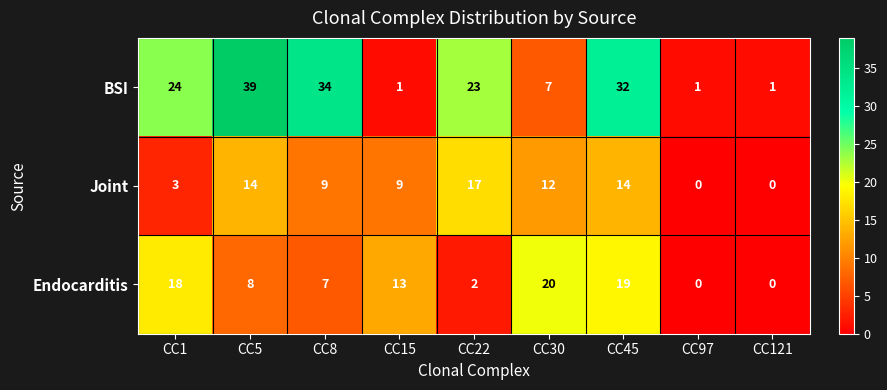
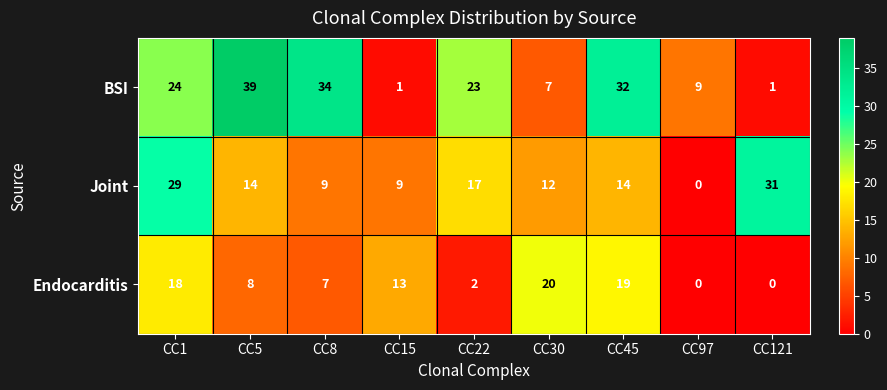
  {
    "BSI": {
      "CC1": 24,
      "CC5": 39,
      "CC8": 34,
      "CC15": 1,
      "CC22": 23,
      "CC30": 7,
      "CC45": 32,
-     "CC97": 1,
+     "CC97": 9,
      "CC121": 1
    },
    "Joint": {
-     "CC1": 3,
+     "CC1": 29,
      "CC5": 14,
      "CC8": 9,
      "CC15": 9,
      "CC22": 17,
      "CC30": 12,
      "CC45": 14,
      "CC97": 0,
-     "CC121": 0
+     "CC121": 31
    },
    "Endocarditis": {
      "CC1": 18,
      "CC5": 8,
      "CC8": 7,
      "CC15": 13,
      "CC22": 2,
      "CC30": 20,
      "CC45": 19,
      "CC97": 0,
      "CC121": 0
    }
  }
